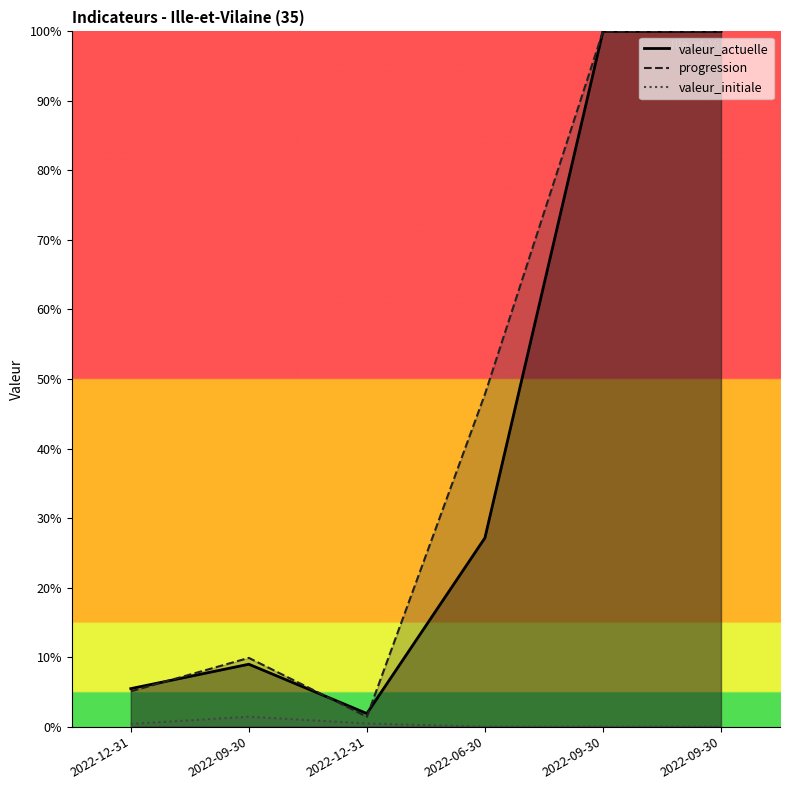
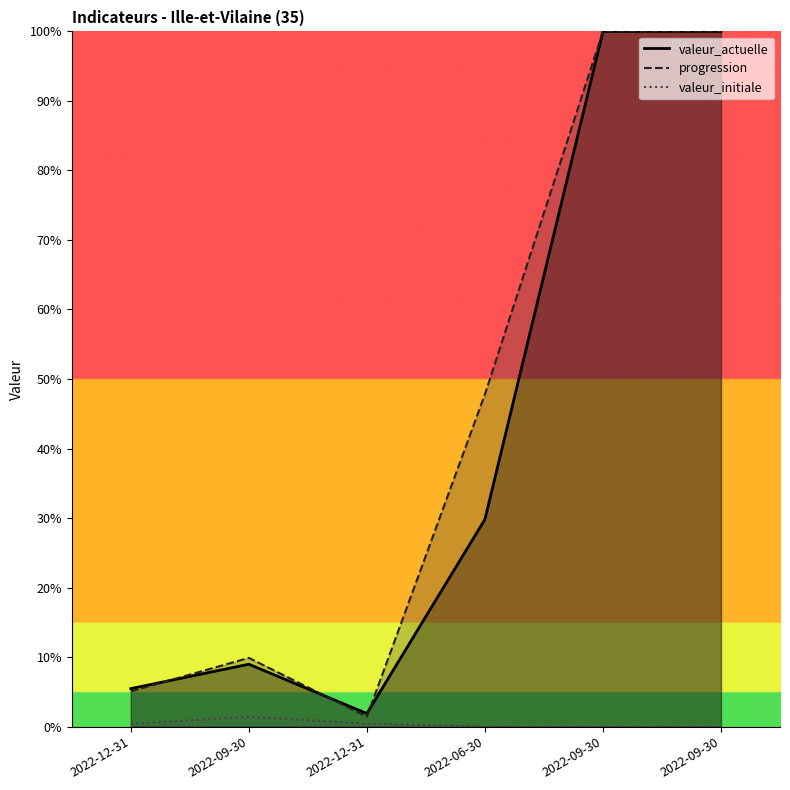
  {
    "valeur_actuelle": {
-     "2022-06-30": "27%"
+     "2022-06-30": "30%"
    }
  }
